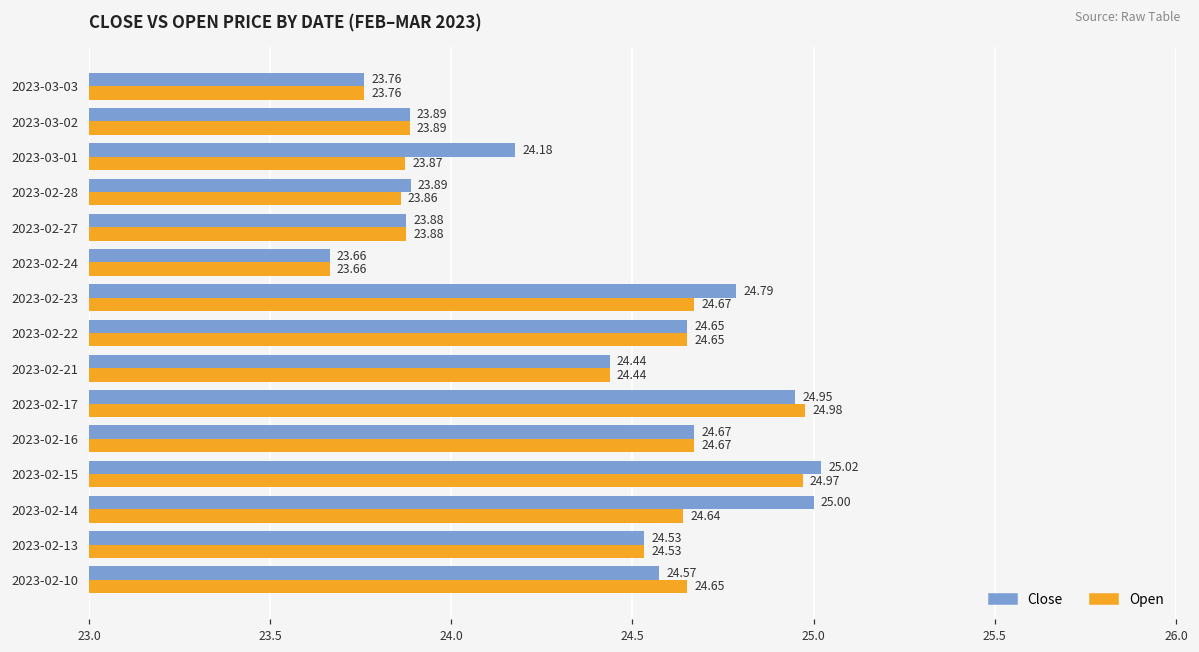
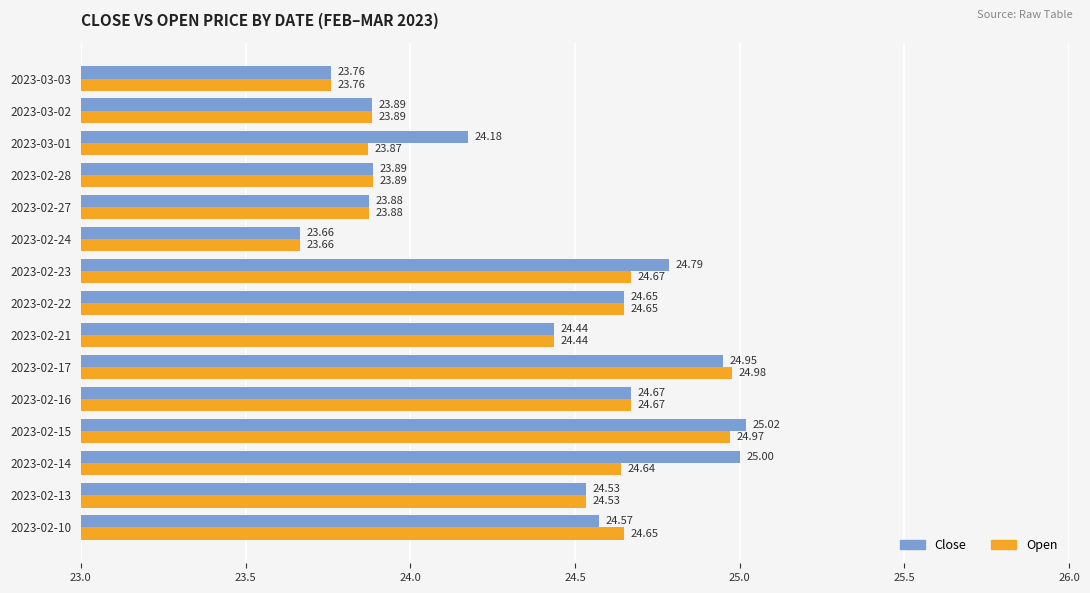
  {
    "Close": {
      "2023-03-03": 23.76,
      "2023-03-02": 23.89,
      "2023-03-01": 24.18,
      "2023-02-28": 23.89,
      "2023-02-27": 23.88,
      "2023-02-24": 23.66,
      "2023-02-23": 24.79,
      "2023-02-22": 24.65,
      "2023-02-21": 24.44,
      "2023-02-17": 24.95,
      "2023-02-16": 24.67,
      "2023-02-15": 25.02,
      "2023-02-14": 25.00,
      "2023-02-13": 24.53,
      "2023-02-10": 24.57
    },
    "Open": {
      "2023-03-03": 23.76,
      "2023-03-02": 23.89,
      "2023-03-01": 23.87,
-     "2023-02-28": 23.86,
+     "2023-02-28": 23.89,
      "2023-02-27": 23.88,
      "2023-02-24": 23.66,
      "2023-02-23": 24.67,
      "2023-02-22": 24.65,
      "2023-02-21": 24.44,
      "2023-02-17": 24.98,
      "2023-02-16": 24.67,
      "2023-02-15": 24.97,
      "2023-02-14": 24.64,
      "2023-02-13": 24.53,
      "2023-02-10": 24.65
    }
  }
